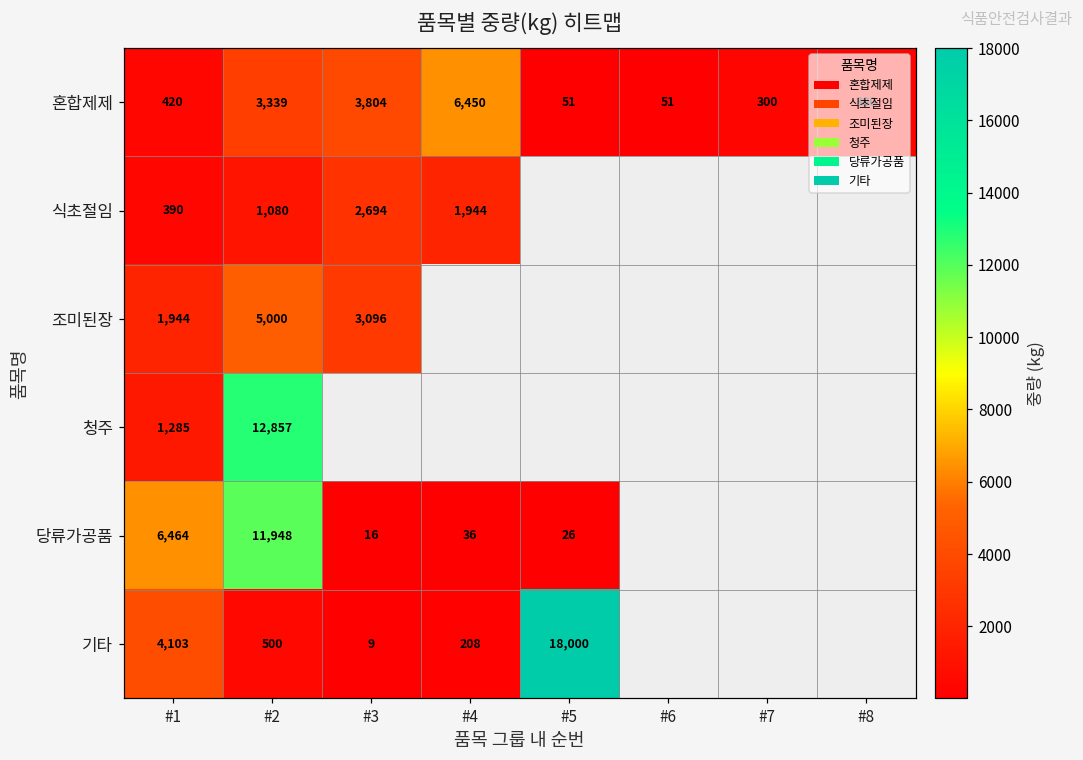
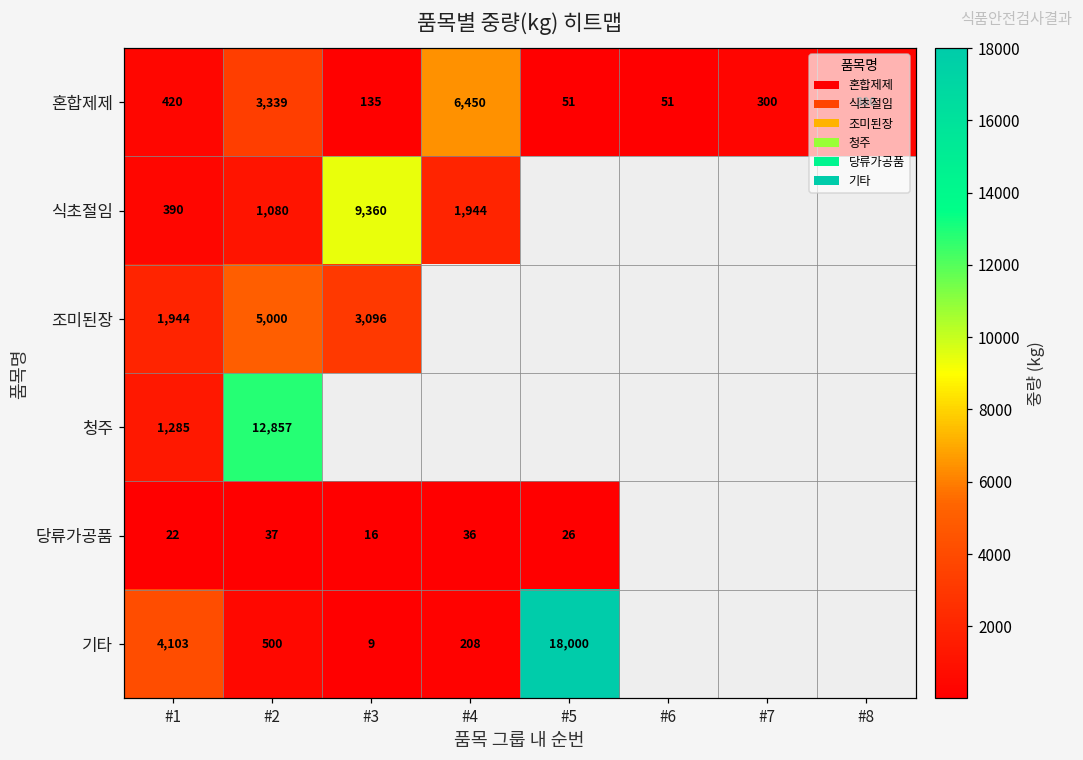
  {
    "혼합제제": {
      "#1": "420",
      "#2": "3,339",
-     "#3": "3,804",
+     "#3": "135",
      "#4": "6,450",
      "#5": "51",
      "#6": "51",
      "#7": "300"
    },
    "식초절임": {
      "#1": "390",
      "#2": "1,080",
-     "#3": "2,694",
+     "#3": "9,360",
      "#4": "1,944"
    },
    "조미된장": {
      "#1": "1,944",
      "#2": "5,000",
      "#3": "3,096"
    },
    "청주": {
      "#1": "1,285",
      "#2": "12,857"
    },
    "당류가공품": {
-     "#1": "6,464",
-     "#2": "11,948",
+     "#1": "22",
+     "#2": "37",
      "#3": "16",
      "#4": "36",
      "#5": "26"
    },
    "기타": {
      "#1": "4,103",
      "#2": "500",
      "#3": "9",
      "#4": "208",
      "#5": "18,000"
    }
  }
